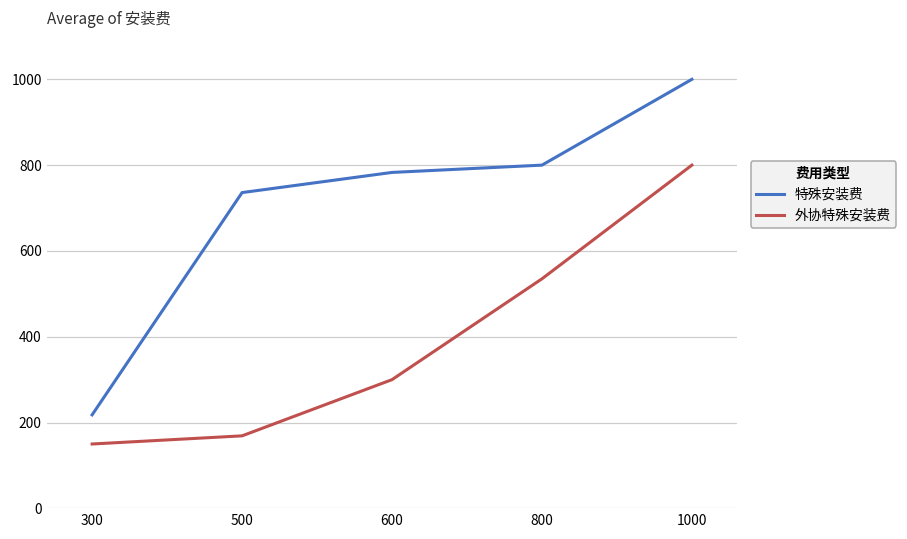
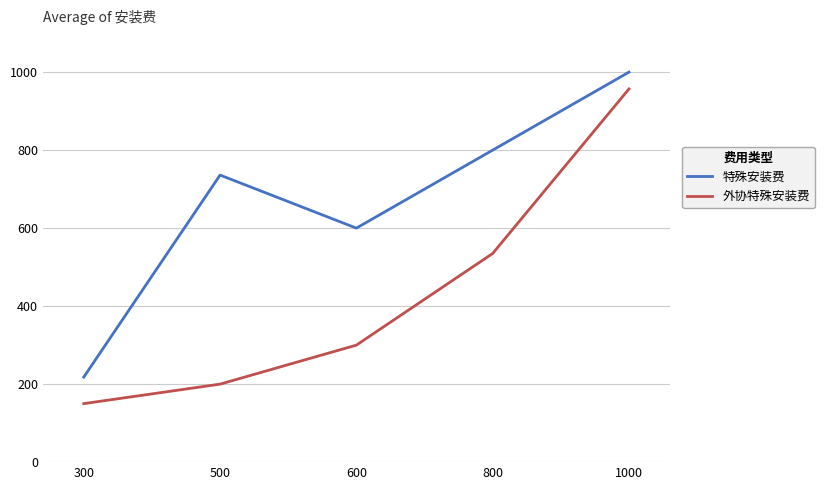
  {
    "特殊安装费": {
      "300": 220,
      "500": 740,
-     "600": 780,
+     "600": 600,
      "800": 800,
      "1000": 1000
    },
    "外协特殊安装费": {
      "300": 150,
-     "500": 170,
+     "500": 200,
      "600": 300,
      "800": 540,
-     "1000": 800
+     "1000": 960
    }
  }
